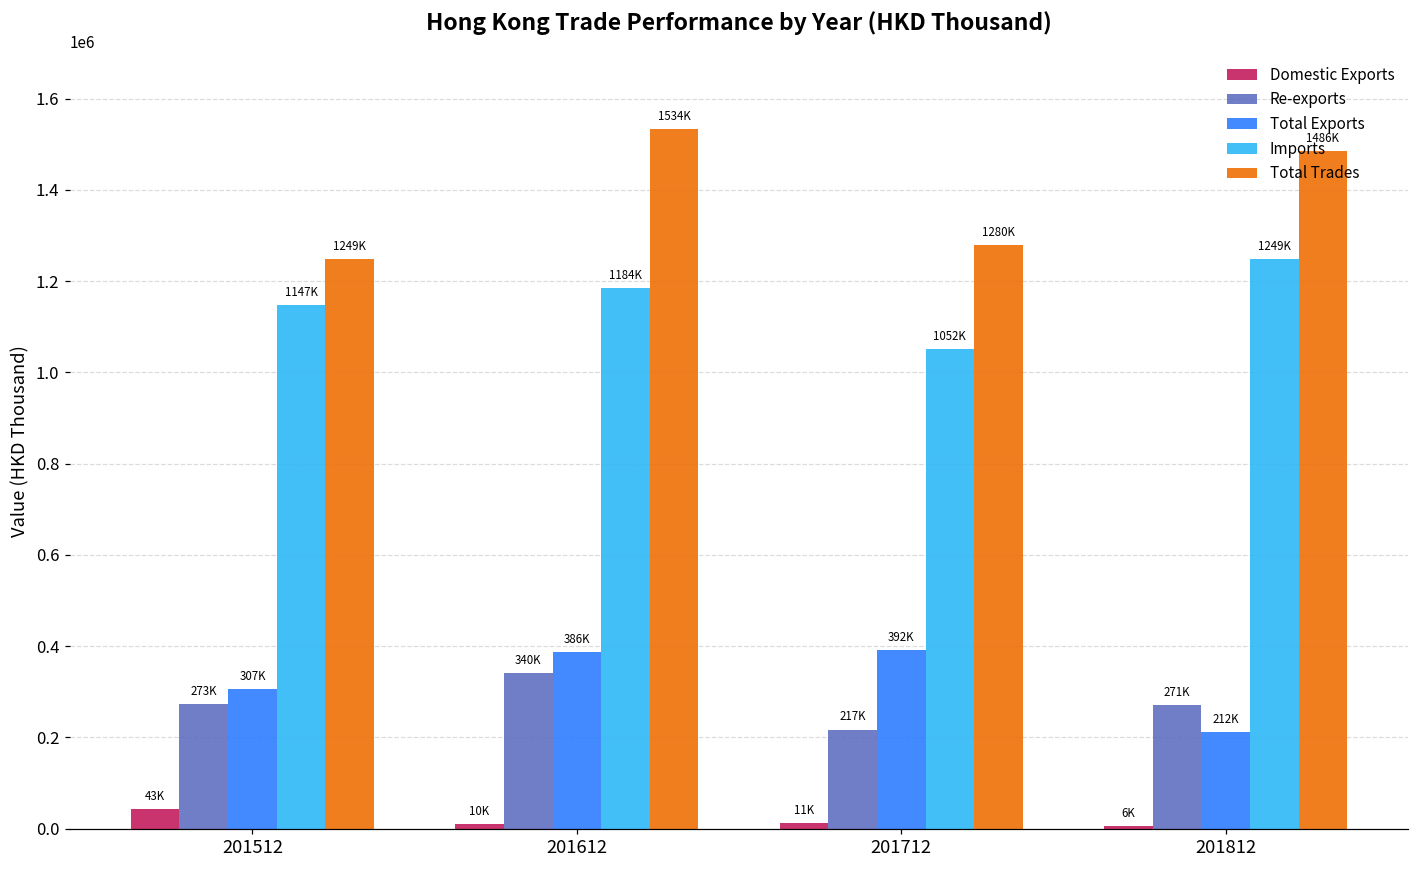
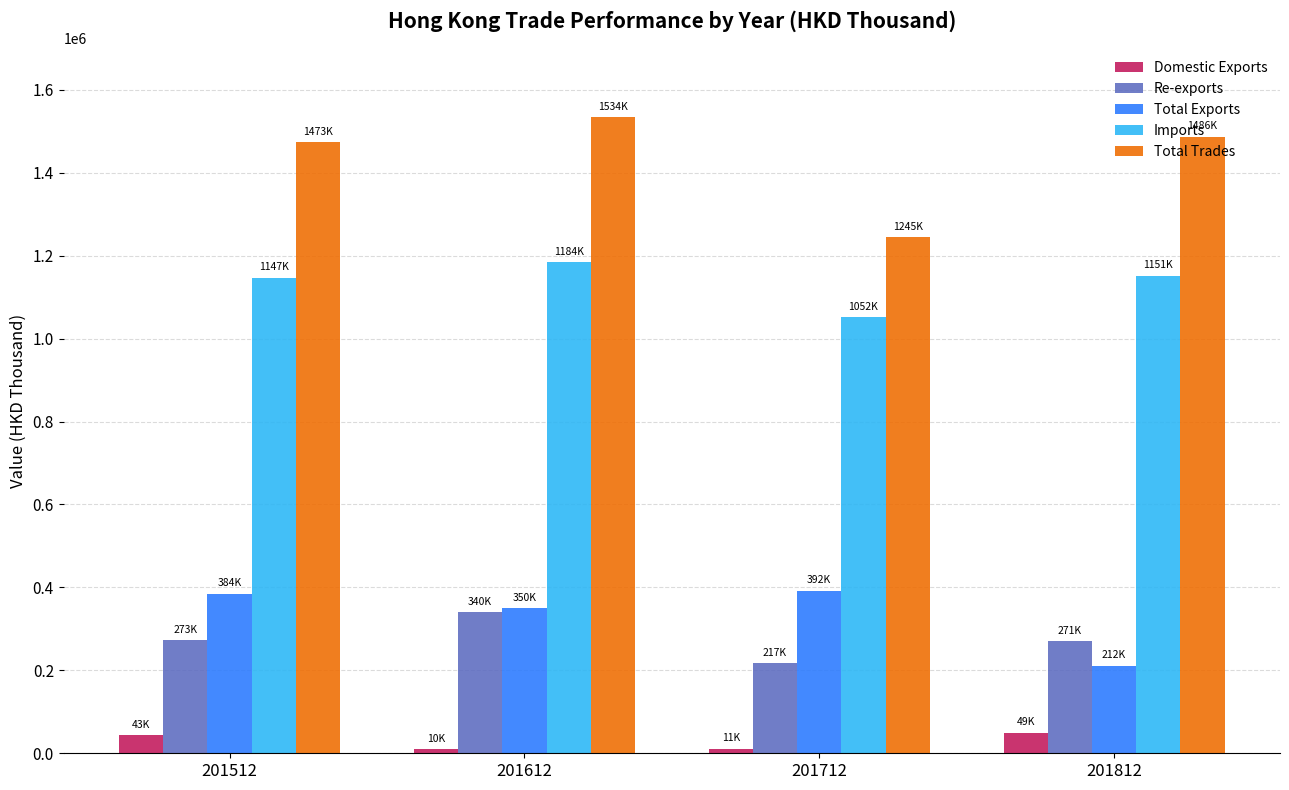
  {
    "Domestic Exports": {
      "201512": "43K",
      "201612": "10K",
      "201712": "11K",
-     "201812": "6K"
+     "201812": "49K"
    },
    "Re-exports": {
      "201512": "273K",
      "201612": "340K",
      "201712": "217K",
      "201812": "271K"
    },
    "Total Exports": {
-     "201512": "307K",
-     "201612": "386K",
+     "201512": "384K",
+     "201612": "350K",
      "201712": "392K",
      "201812": "212K"
    },
    "Imports": {
      "201512": "1147K",
      "201612": "1184K",
      "201712": "1052K",
-     "201812": "1249K"
+     "201812": "1151K"
    },
    "Total Trades": {
-     "201512": "1249K",
+     "201512": "1473K",
      "201612": "1534K",
-     "201712": "1280K",
+     "201712": "1245K",
      "201812": "1486K"
    }
  }
